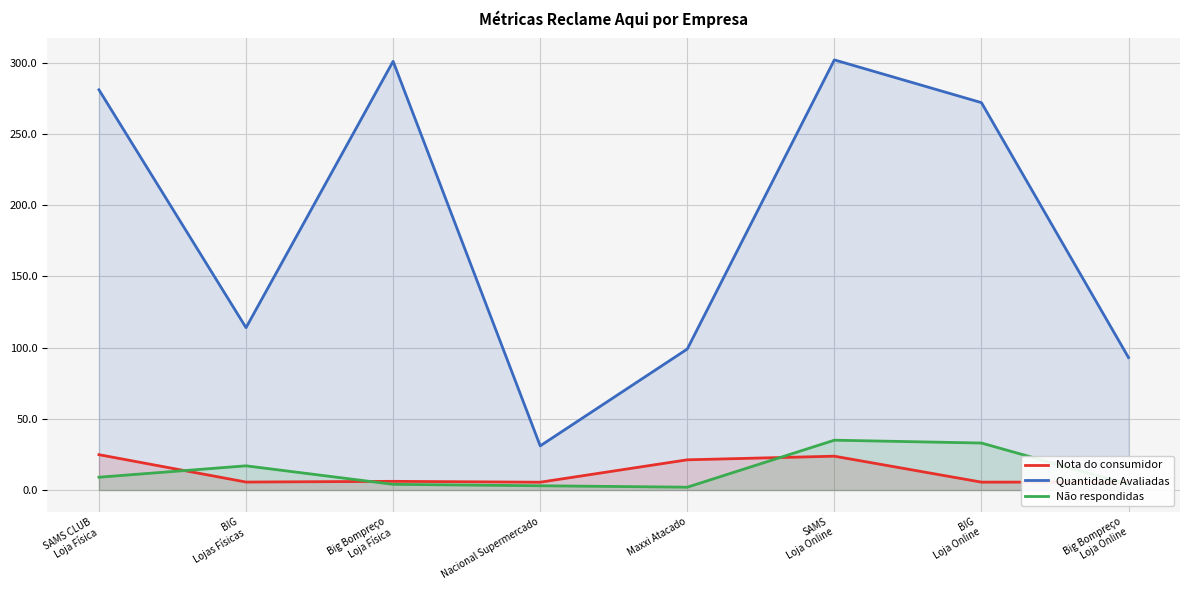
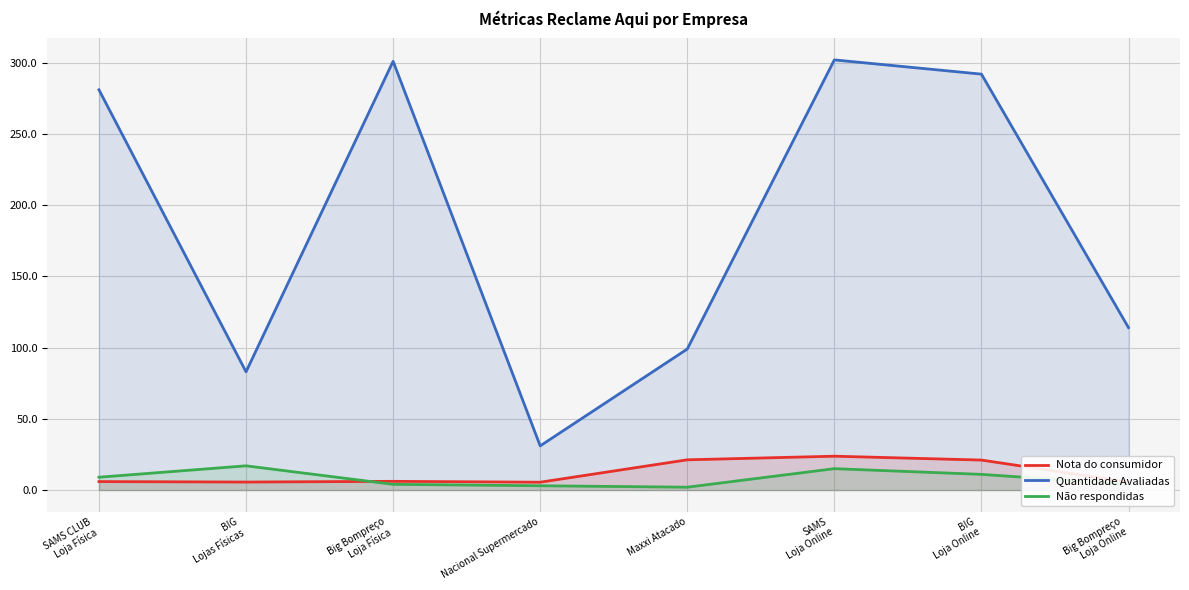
  {
    "Nota do consumidor": {
-     "SAMS CLUB Loja Física": 25,
+     "SAMS CLUB Loja Física": 6,
      "BIG Lojas Físicas": 6,
      "Big Bompreço Loja Física": 6,
      "Nacional Supermercado": 6,
      "Maxxi Atacado": 21,
      "SAMS Loja Online": 24,
-     "BIG Loja Online": 6
+     "BIG Loja Online": 21
    },
    "Quantidade Avaliadas": {
      "SAMS CLUB Loja Física": 281,
-     "BIG Lojas Físicas": 114,
+     "BIG Lojas Físicas": 83,
      "Big Bompreço Loja Física": 301,
      "Nacional Supermercado": 31,
      "Maxxi Atacado": 99,
      "SAMS Loja Online": 302,
-     "BIG Loja Online": 272,
-     "Big Bompreço Loja Online": 93
+     "BIG Loja Online": 292,
+     "Big Bompreço Loja Online": 114
    },
    "Não respondidas": {
      "SAMS CLUB Loja Física": 9,
      "BIG Lojas Físicas": 17,
      "Big Bompreço Loja Física": 4,
      "Nacional Supermercado": 3,
      "Maxxi Atacado": 2,
-     "SAMS Loja Online": 35,
-     "BIG Loja Online": 33
+     "SAMS Loja Online": 15,
+     "BIG Loja Online": 11
    }
  }
